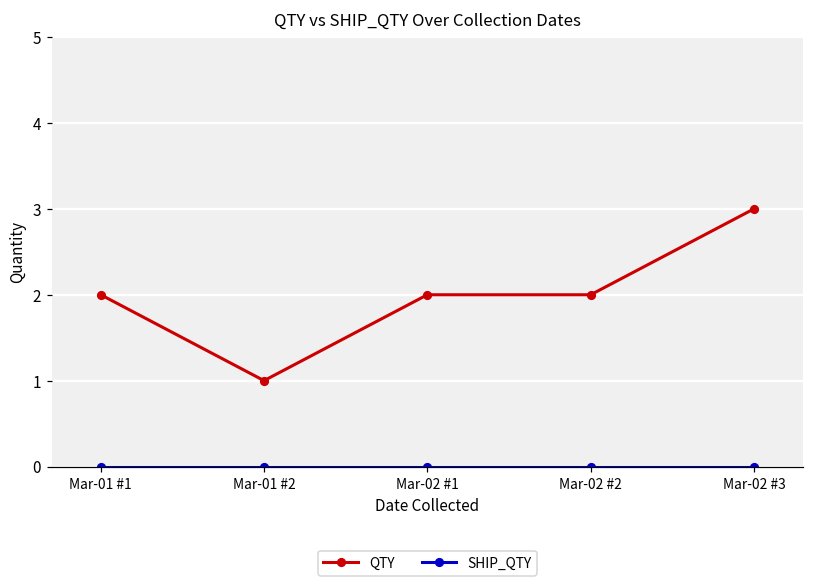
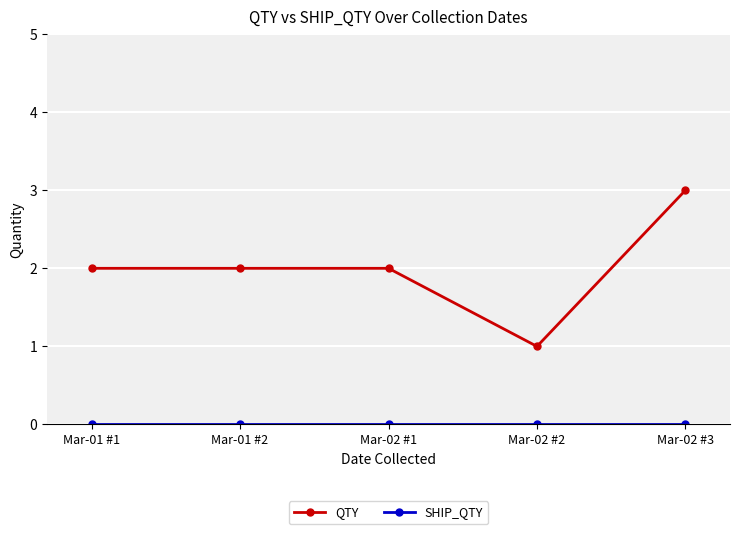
  {
    "QTY": {
      "Mar-01 #1": 2,
-     "Mar-01 #2": 1,
+     "Mar-01 #2": 2,
      "Mar-02 #1": 2,
-     "Mar-02 #2": 2,
+     "Mar-02 #2": 1,
      "Mar-02 #3": 3
    },
    "SHIP_QTY": {
      "Mar-01 #1": 0,
      "Mar-01 #2": 0,
      "Mar-02 #1": 0,
      "Mar-02 #2": 0,
      "Mar-02 #3": 0
    }
  }
